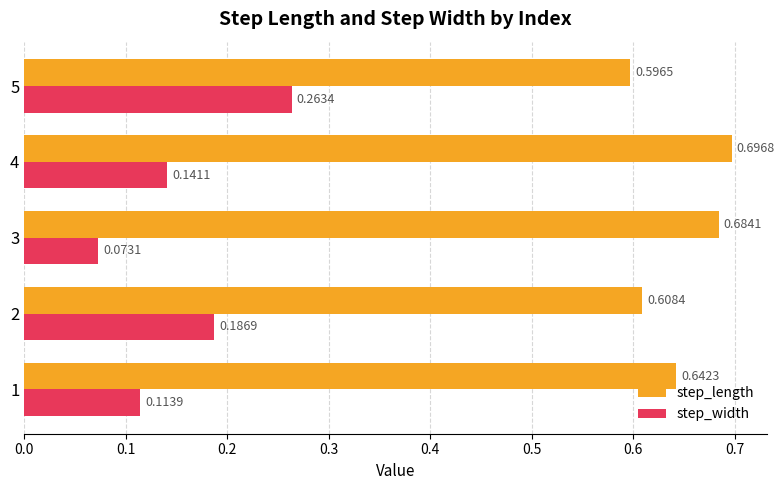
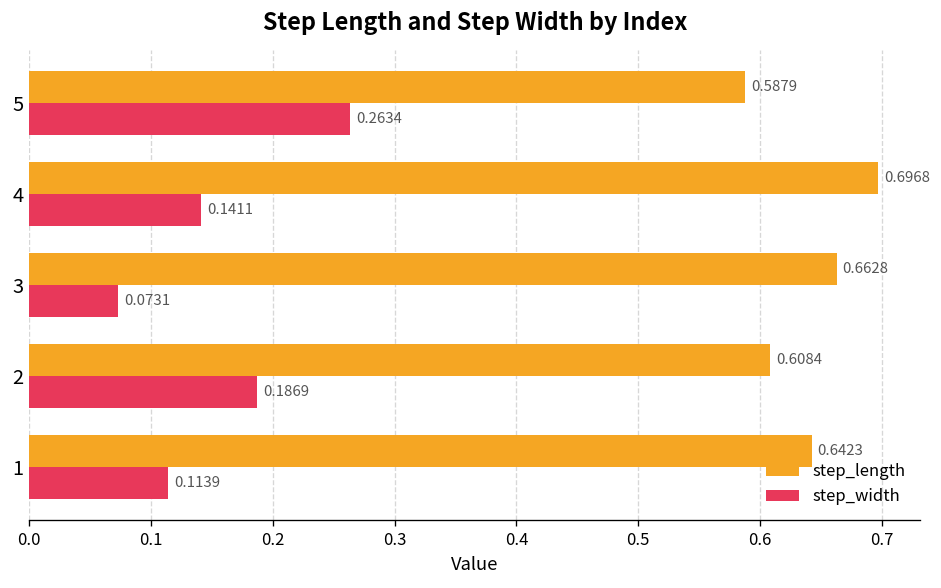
  {
    "step_length": {
-     "5": 0.5965,
+     "5": 0.5879,
      "4": 0.6968,
-     "3": 0.6841,
+     "3": 0.6628,
      "2": 0.6084,
      "1": 0.6423
    },
    "step_width": {
      "5": 0.2634,
      "4": 0.1411,
      "3": 0.0731,
      "2": 0.1869,
      "1": 0.1139
    }
  }
